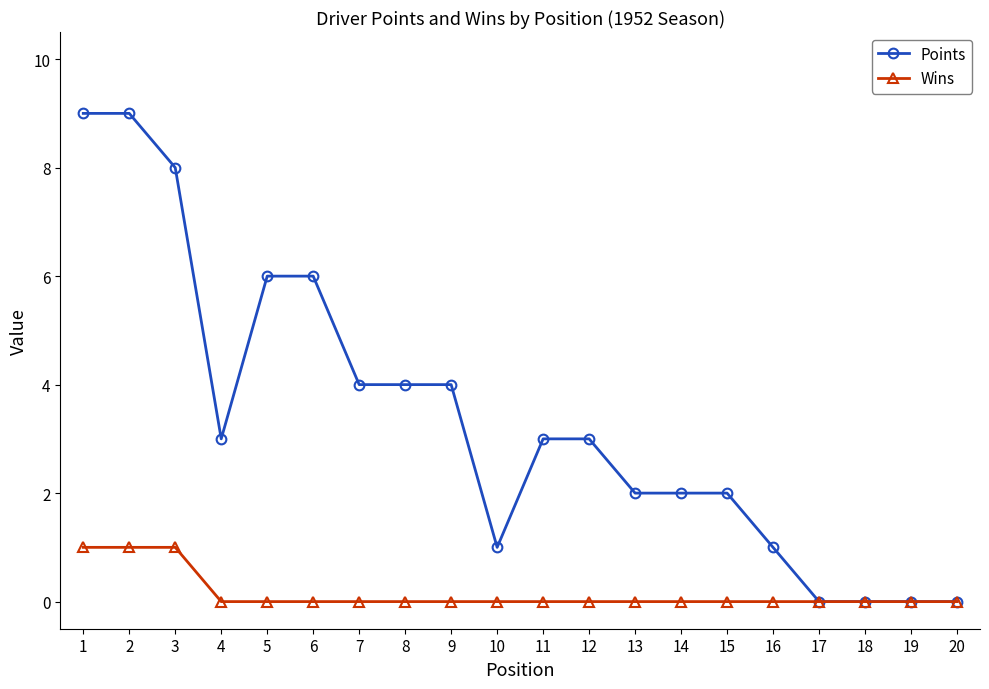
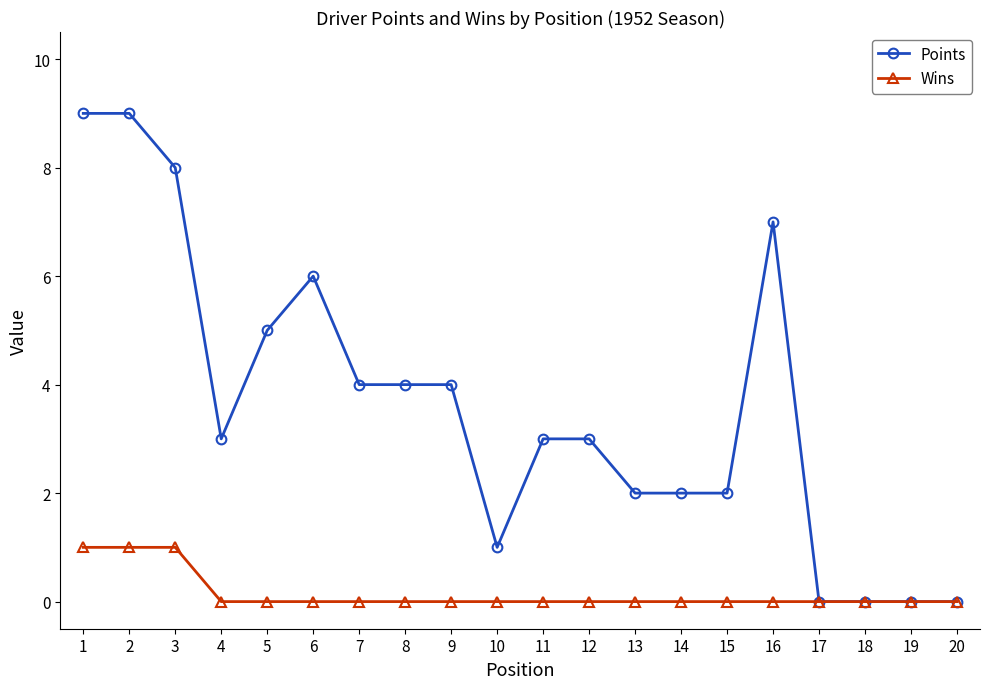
  {
    "Points": {
      "1": 9,
      "2": 9,
      "3": 8,
      "4": 3,
-     "5": 6,
+     "5": 5,
      "6": 6,
      "7": 4,
      "8": 4,
      "9": 4,
      "10": 1,
      "11": 3,
      "12": 3,
      "13": 2,
      "14": 2,
      "15": 2,
-     "16": 1
+     "16": 7
    },
    "Wins": {
      "1": 1,
      "2": 1,
      "3": 1,
      "4": 0,
      "5": 0,
      "6": 0,
      "7": 0,
      "8": 0,
      "9": 0,
      "10": 0,
      "11": 0,
      "12": 0,
      "13": 0,
      "14": 0,
      "15": 0,
      "16": 0
    }
  }
